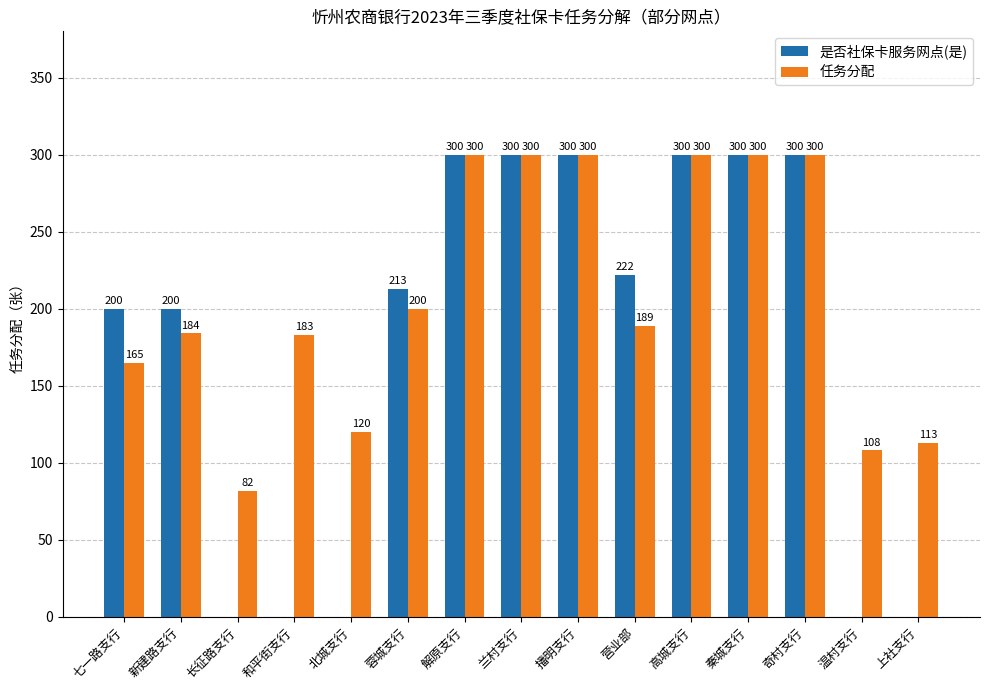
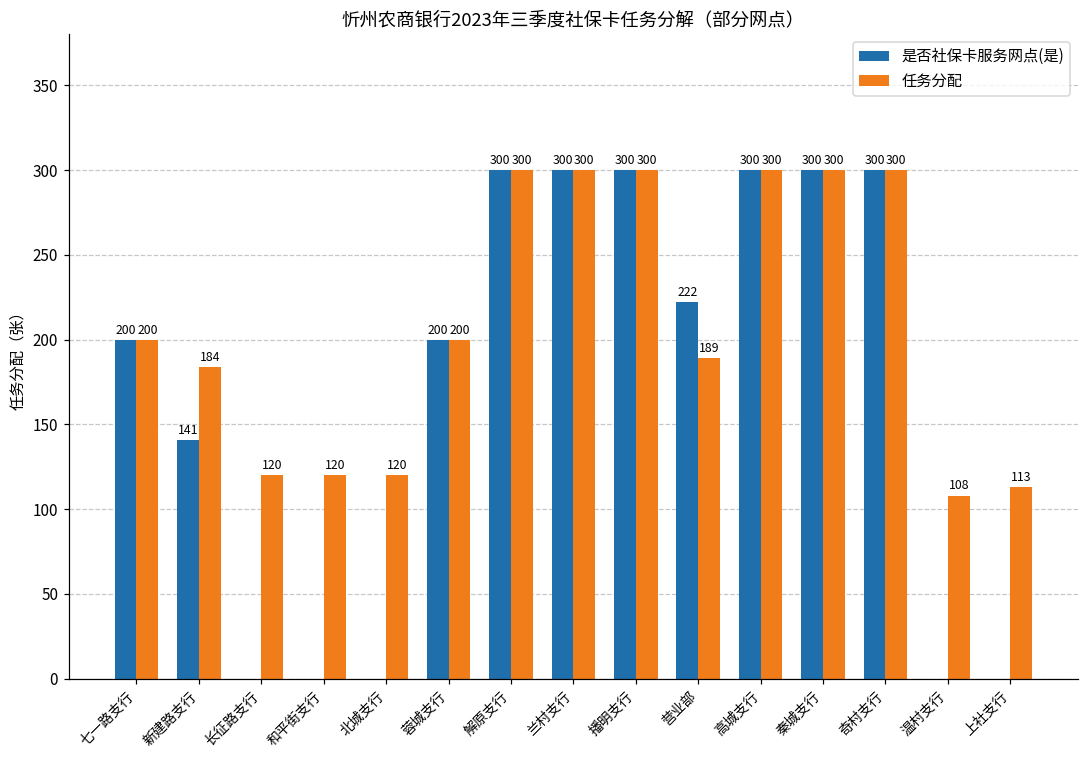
  {
    "是否社保卡服务网点(是)": {
      "七一路支行": 200,
-     "新建路支行": 200,
-     "蓉城支行": 213,
+     "新建路支行": 141,
+     "蓉城支行": 200,
      "解原支行": 300,
      "兰村支行": 300,
      "播明支行": 300,
      "营业部": 222,
      "高城支行": 300,
      "秦城支行": 300,
      "奇村支行": 300
    },
    "任务分配": {
-     "七一路支行": 165,
+     "七一路支行": 200,
      "新建路支行": 184,
-     "长征路支行": 82,
-     "和平街支行": 183,
+     "长征路支行": 120,
+     "和平街支行": 120,
      "北城支行": 120,
      "蓉城支行": 200,
      "解原支行": 300,
      "兰村支行": 300,
      "播明支行": 300,
      "营业部": 189,
      "高城支行": 300,
      "秦城支行": 300,
      "奇村支行": 300,
      "温村支行": 108,
      "上社支行": 113
    }
  }
